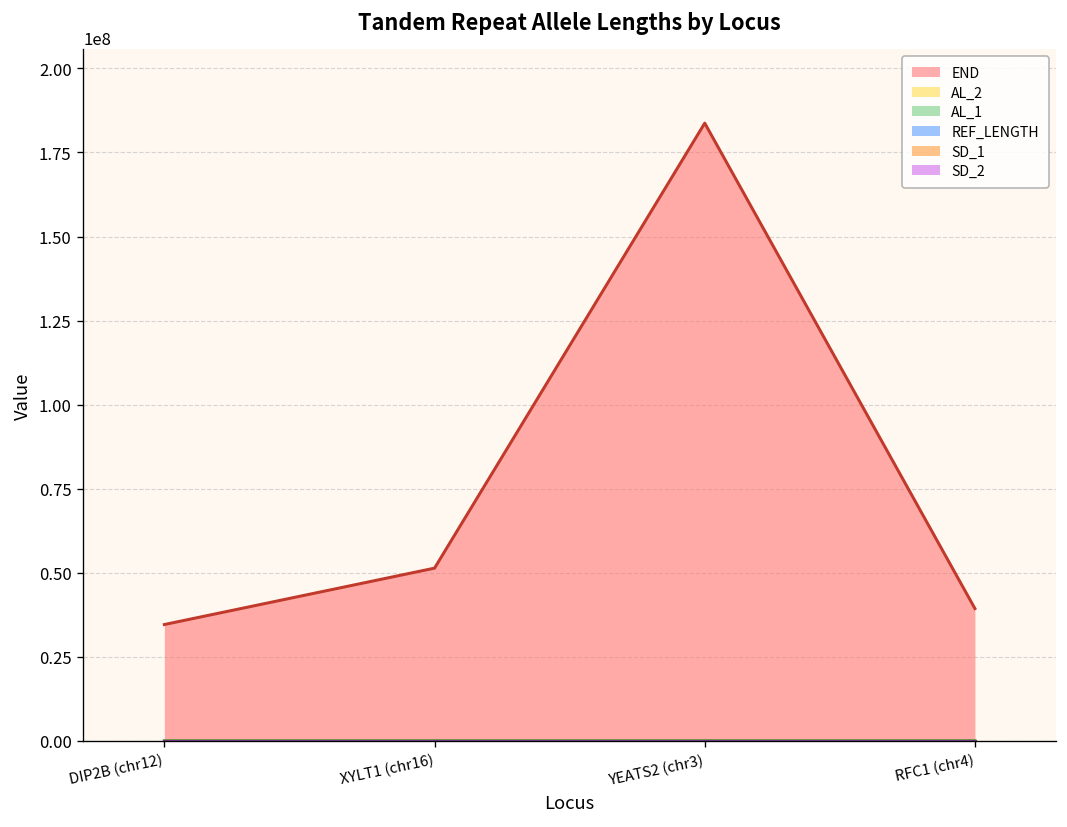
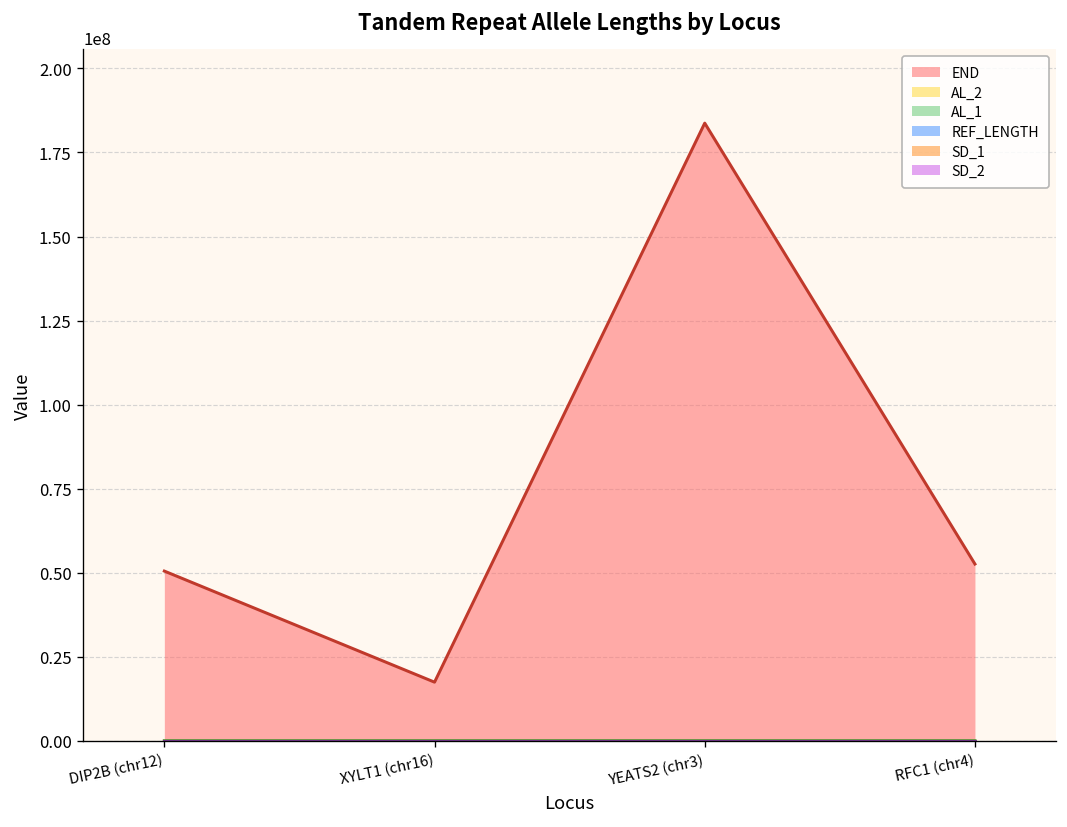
  {
    "END": {
-     "DIP2B (chr12)": 35000000,
-     "XYLT1 (chr16)": 51000000,
+     "DIP2B (chr12)": 51000000,
+     "XYLT1 (chr16)": 17000000,
      "YEATS2 (chr3)": 184000000,
-     "RFC1 (chr4)": 39000000
+     "RFC1 (chr4)": 53000000
    },
    "SD_2": {
      "DIP2B (chr12)": 0,
      "XYLT1 (chr16)": 0,
      "YEATS2 (chr3)": 0,
      "RFC1 (chr4)": 0
    }
  }
